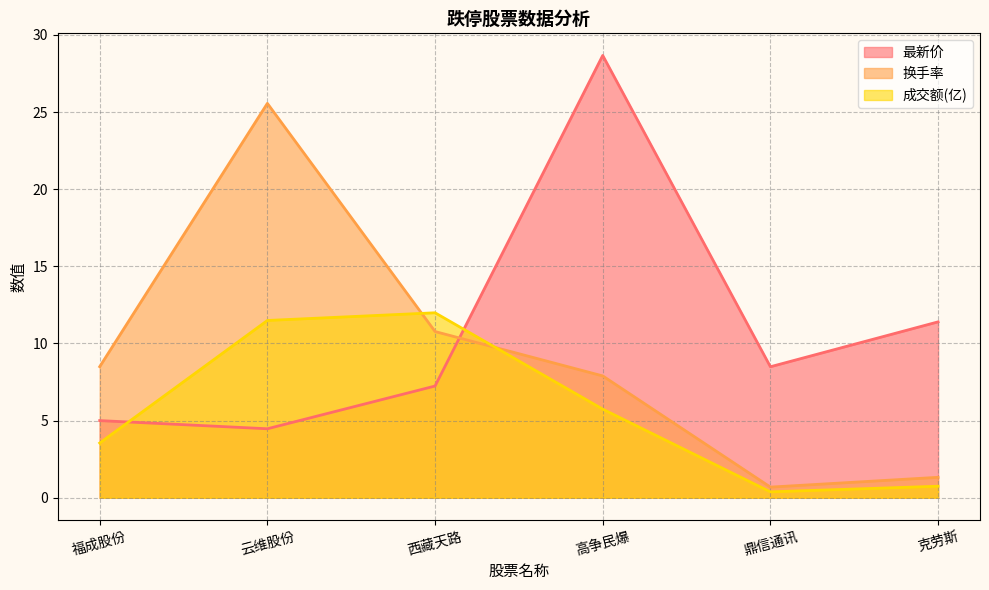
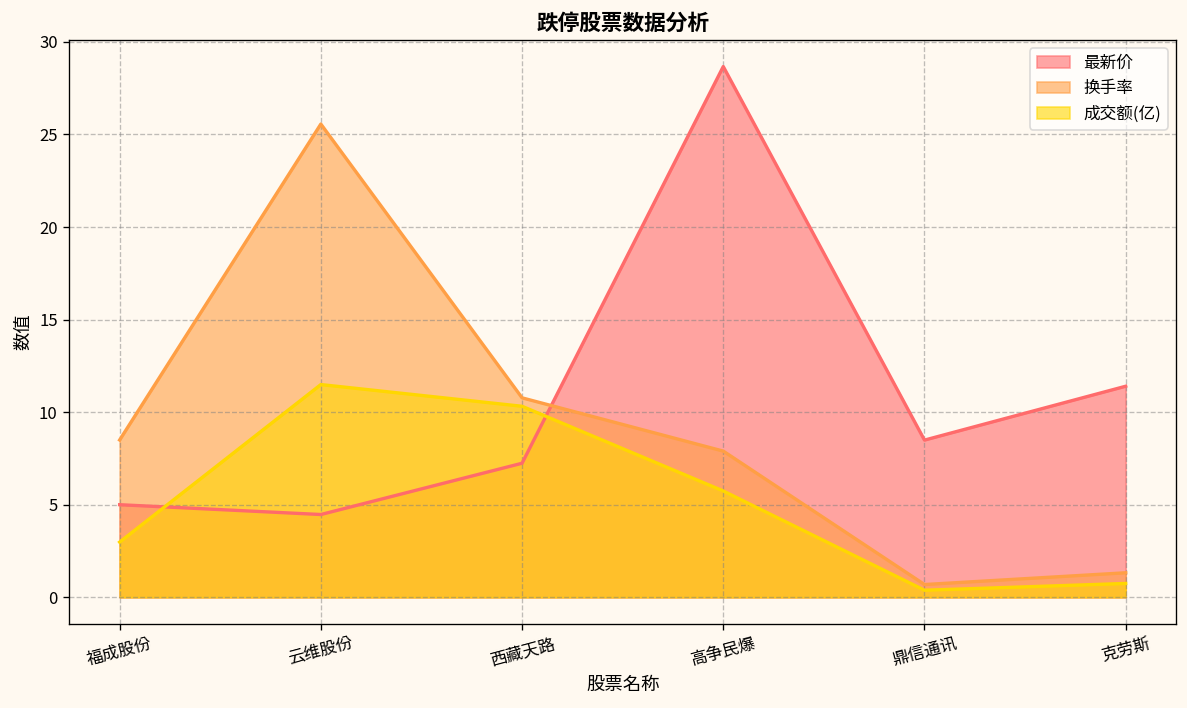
  {
    "成交额(亿)": {
-     "福成股份": 3.5,
+     "福成股份": 3.0,
      "云维股份": 11.5,
-     "西藏天路": 12.0,
+     "西藏天路": 10.3,
      "高争民爆": 5.7,
      "鼎信通讯": 0.4,
      "克劳斯": 0.7
    }
  }
